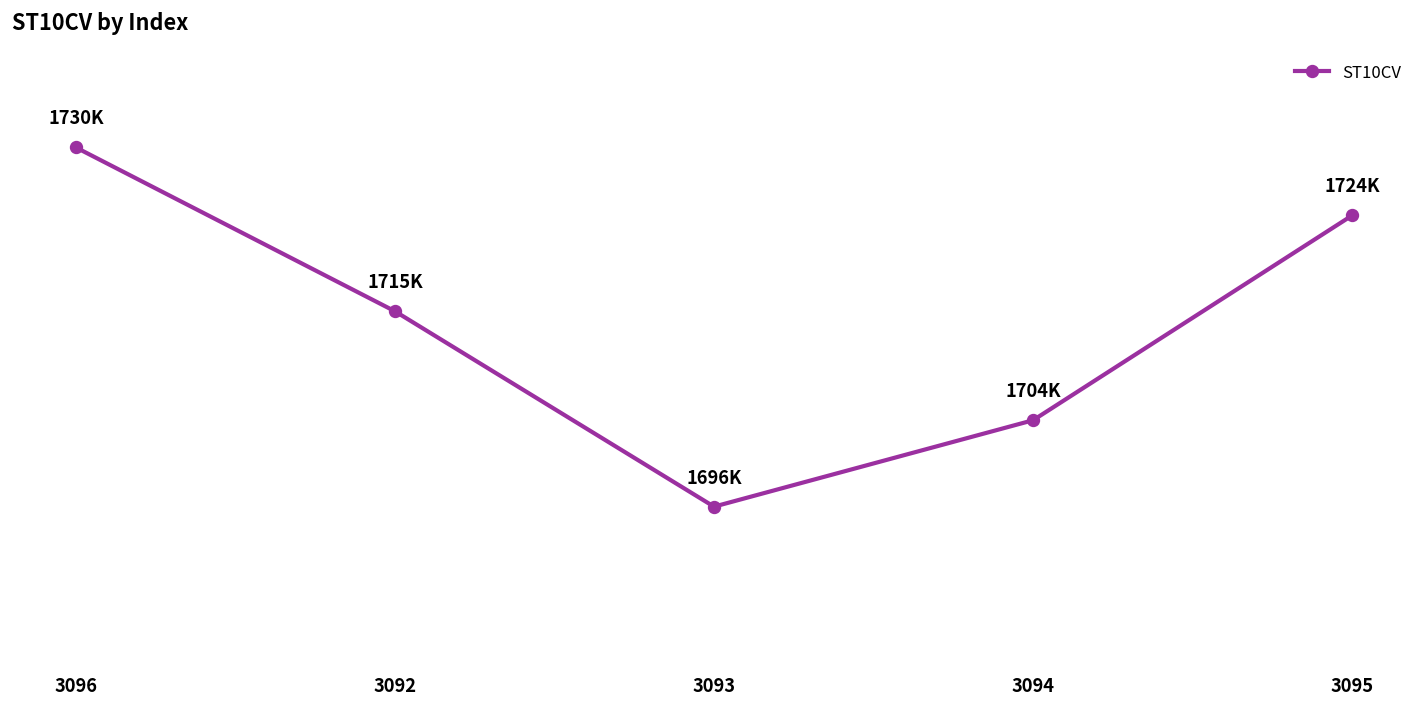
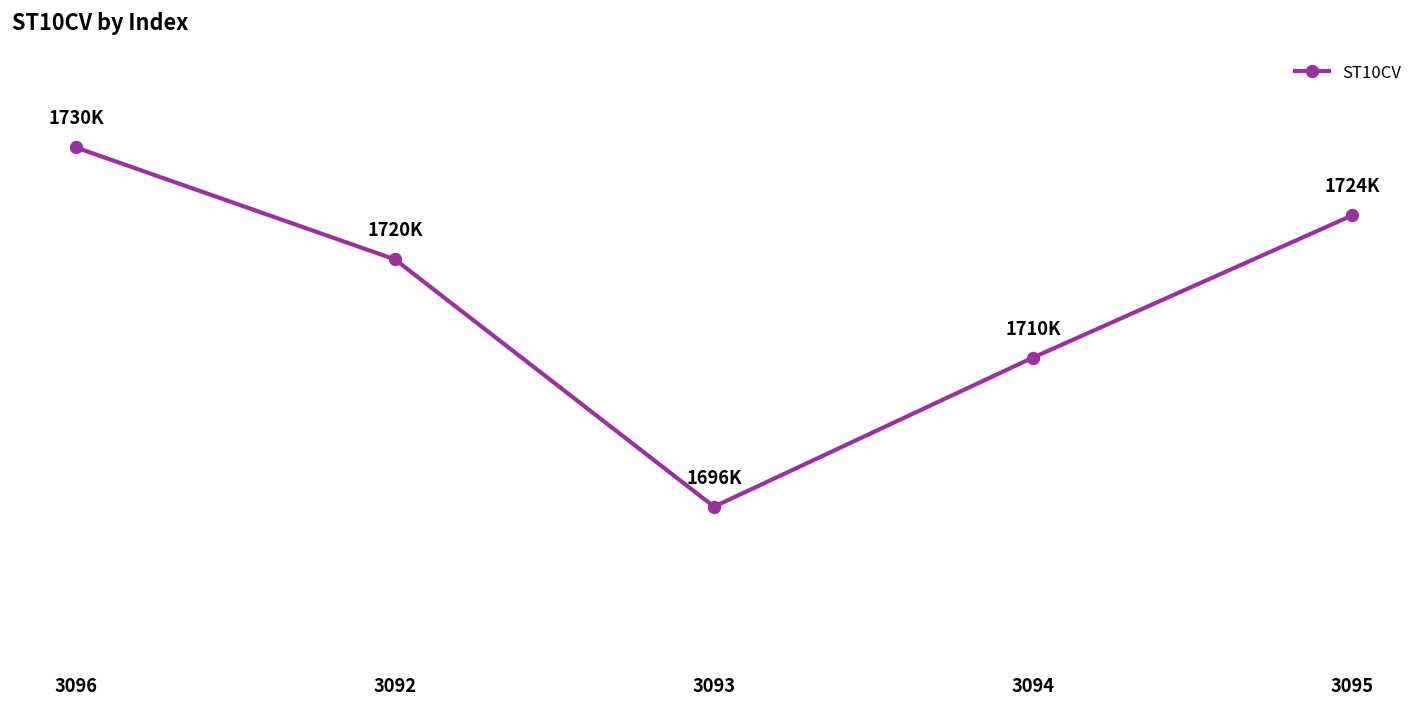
  {
    "3096": "1730K",
-   "3092": "1715K",
+   "3092": "1720K",
    "3093": "1696K",
-   "3094": "1704K",
+   "3094": "1710K",
    "3095": "1724K"
  }
